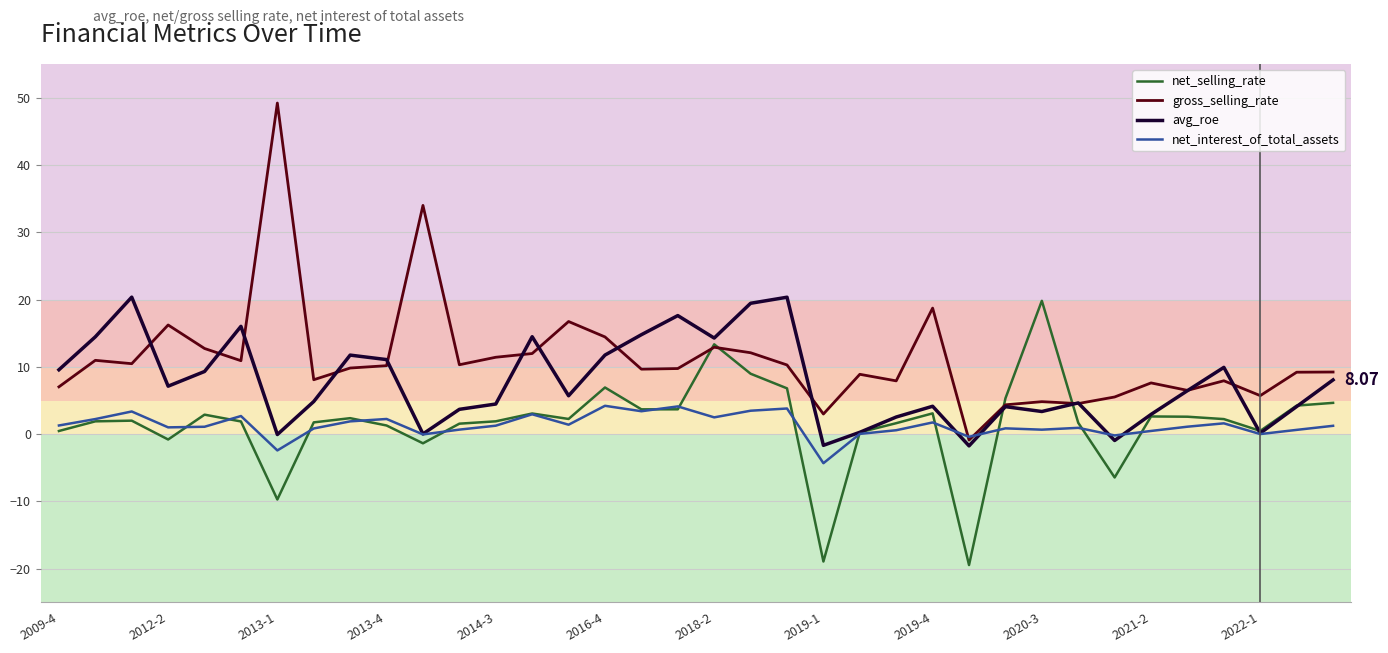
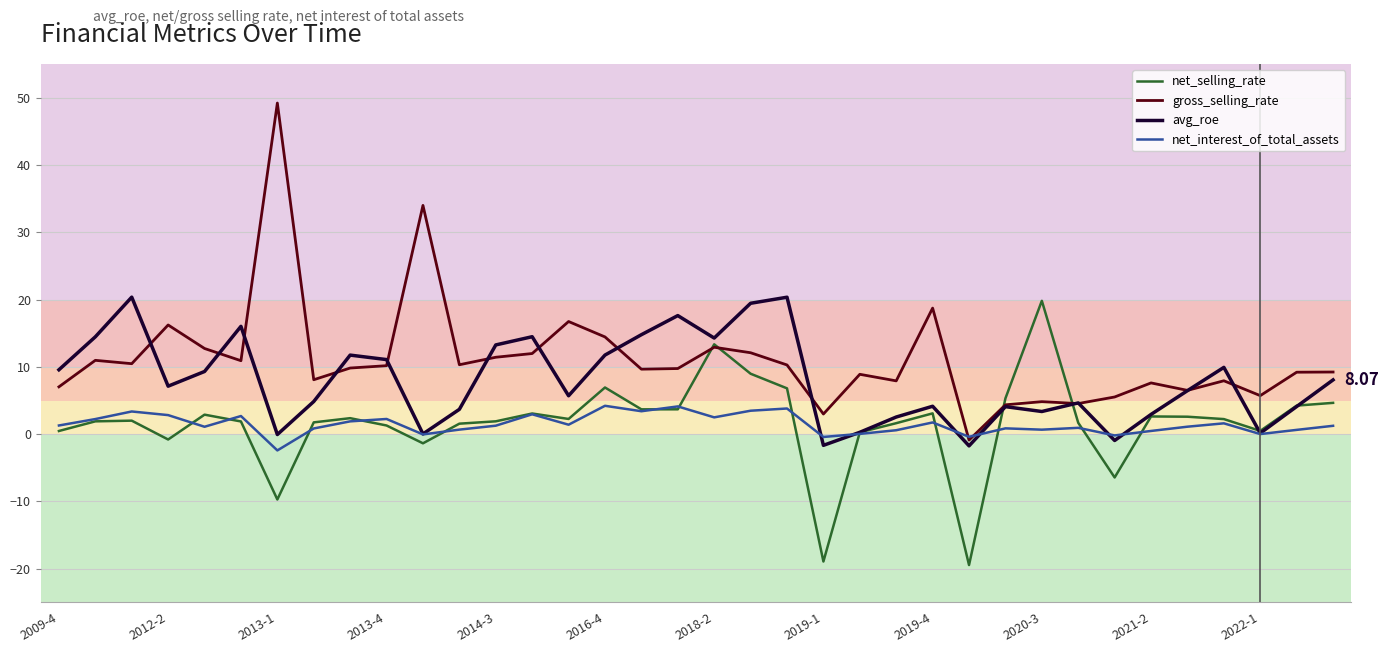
  {
    "net_selling_rate": {
      "2009-4": 0,
      "2012-2": -1,
      "2013-1": -10,
      "2013-4": 1,
      "2014-3": 2,
      "2016-4": 7,
      "2018-2": 13,
      "2019-1": -19,
      "2019-4": 3,
      "2020-3": 20
    },
    "gross_selling_rate": {
      "2009-4": 7,
      "2012-2": 16,
      "2013-1": 49,
      "2013-4": 10,
      "2014-3": 11,
      "2016-4": 14,
      "2018-2": 13,
      "2019-1": 3,
      "2019-4": 19,
      "2020-3": 5,
      "2021-2": 8,
      "2022-1": 6
    },
    "avg_roe": {
      "2009-4": 10,
      "2012-2": 7,
      "2013-1": 0,
      "2013-4": 11,
-     "2014-3": 4,
+     "2014-3": 13,
      "2016-4": 12,
      "2018-2": 14,
      "2019-1": -2,
      "2019-4": 4,
      "2020-3": 3
    },
    "net_interest_of_total_assets": {
      "2009-4": 1,
-     "2012-2": 1,
+     "2012-2": 3,
      "2013-1": -2,
      "2013-4": 2,
      "2014-3": 1,
      "2016-4": 4,
      "2018-2": 2,
-     "2019-1": -4,
+     "2019-1": 0,
      "2019-4": 2,
      "2020-3": 1,
      "2021-2": 0
    }
  }
